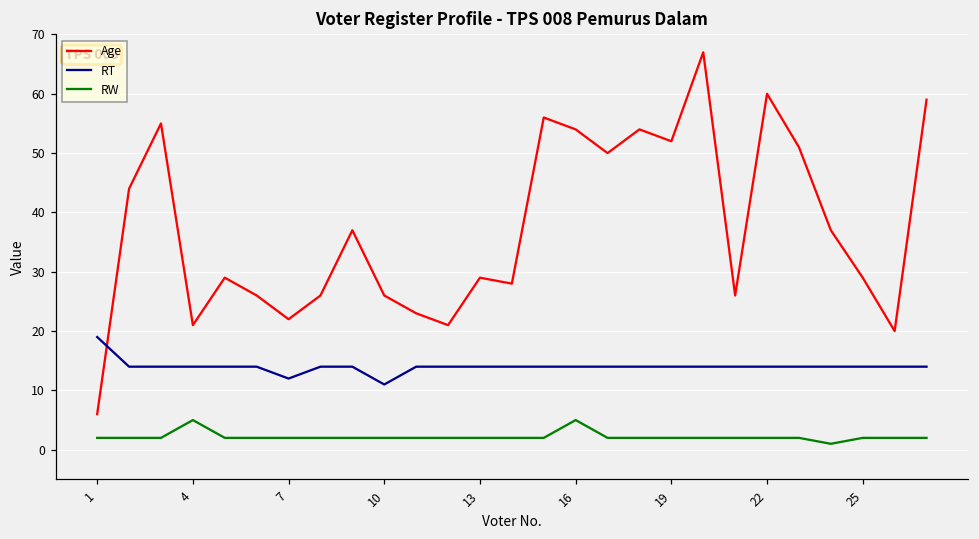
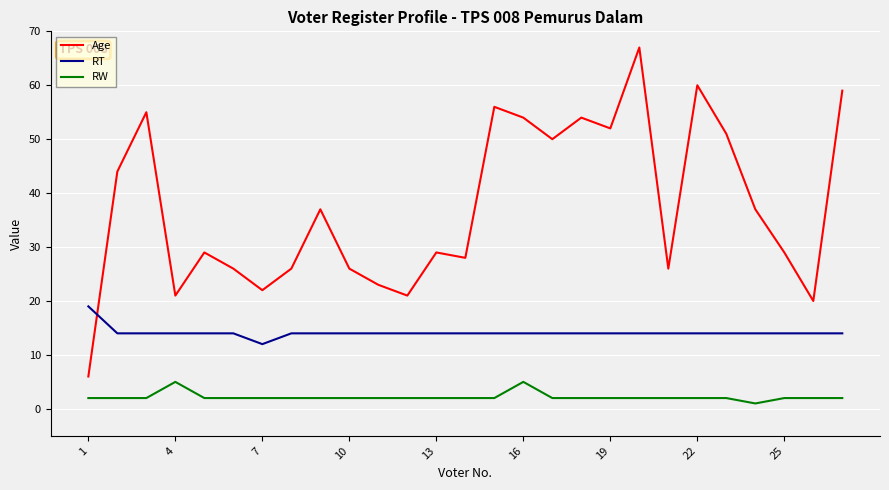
  {
    "Age": {
      "1": 6,
      "4": 21,
      "7": 22,
      "10": 26,
      "13": 29,
      "16": 54,
      "19": 52,
      "22": 60,
      "25": 29
    },
    "RT": {
      "1": 19,
      "4": 14,
      "7": 12,
-     "10": 11,
+     "10": 14,
      "13": 14,
      "16": 14,
      "19": 14,
      "22": 14,
      "25": 14
    },
    "RW": {
      "1": 2,
      "4": 5,
      "7": 2,
      "10": 2,
      "13": 2,
      "16": 5,
      "19": 2,
      "22": 2,
      "25": 2
    }
  }
